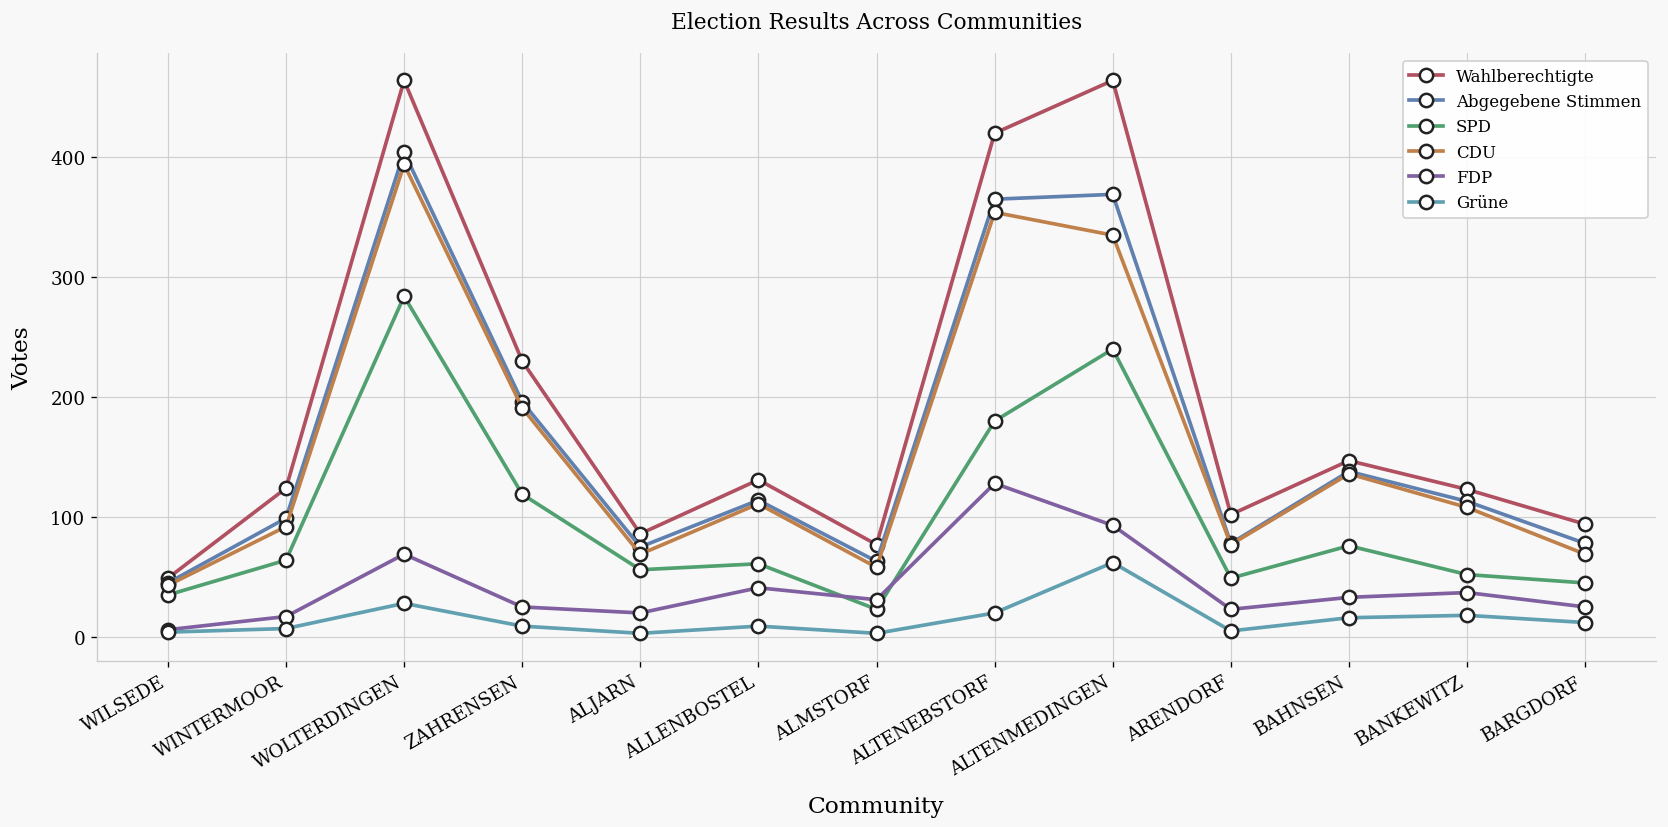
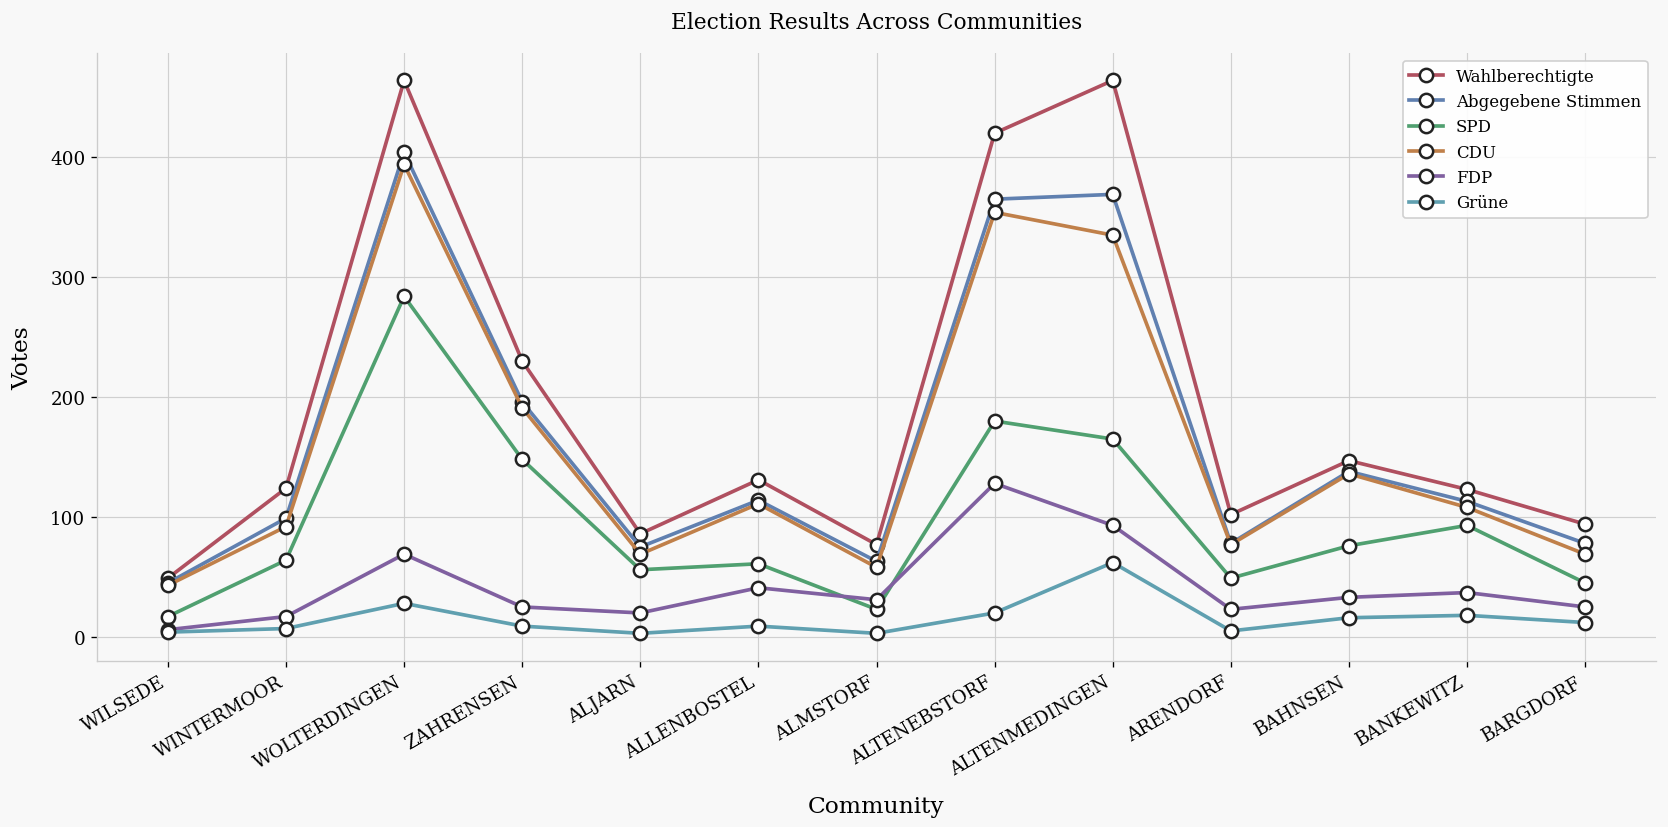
  {
    "SPD": {
-     "WILSEDE": 40,
+     "WILSEDE": 20,
      "WINTERMOOR": 60,
      "WOLTERDINGEN": 280,
-     "ZAHRENSEN": 120,
+     "ZAHRENSEN": 150,
      "ALJARN": 60,
      "ALLENBOSTEL": 60,
      "ALMSTORF": 20,
      "ALTENEBSTORF": 180,
-     "ALTENMEDINGEN": 240,
+     "ALTENMEDINGEN": 170,
      "ARENDORF": 50,
      "BAHNSEN": 80,
-     "BANKEWITZ": 50,
+     "BANKEWITZ": 90,
      "BARGDORF": 50
    }
  }
